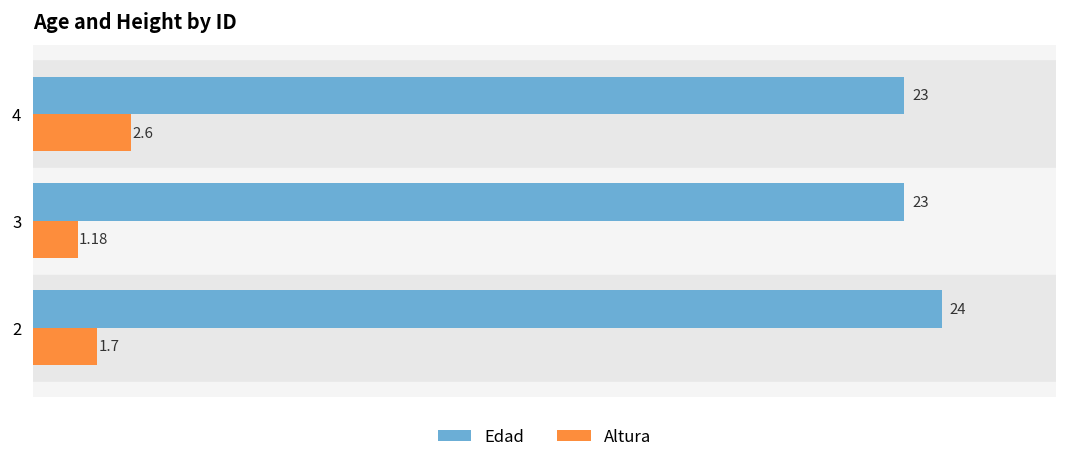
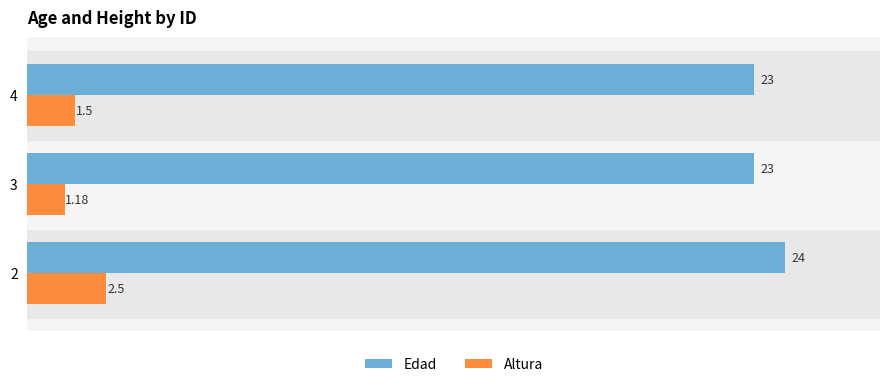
  {
    "Edad": {
      "4": 23,
      "3": 23,
      "2": 24
    },
    "Altura": {
-     "4": 2.6,
+     "4": 1.5,
      "3": 1.18,
-     "2": 1.7
+     "2": 2.5
    }
  }
